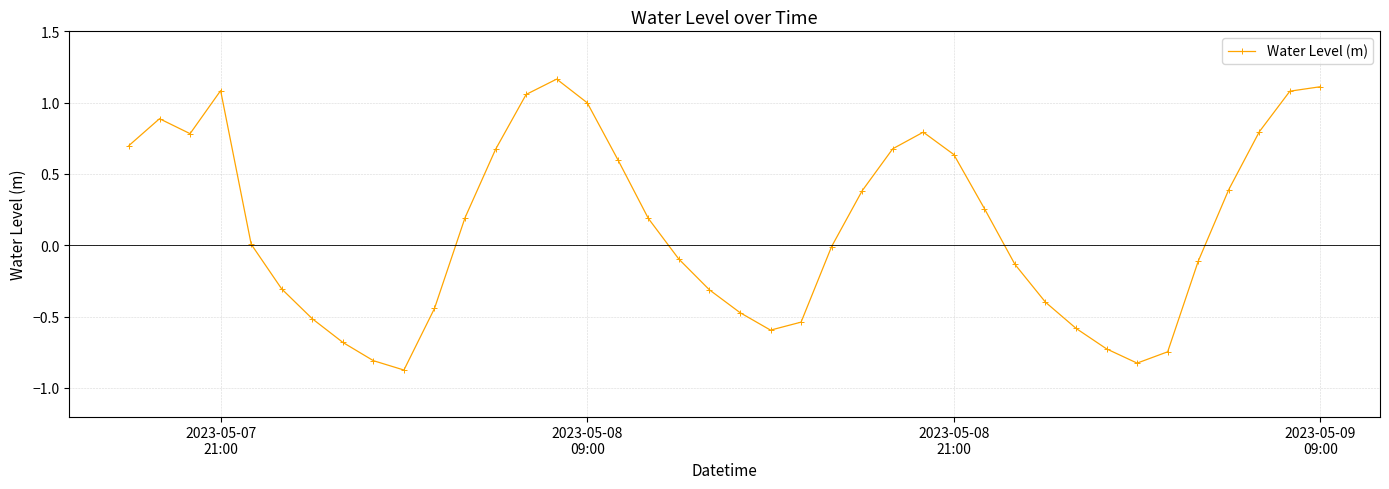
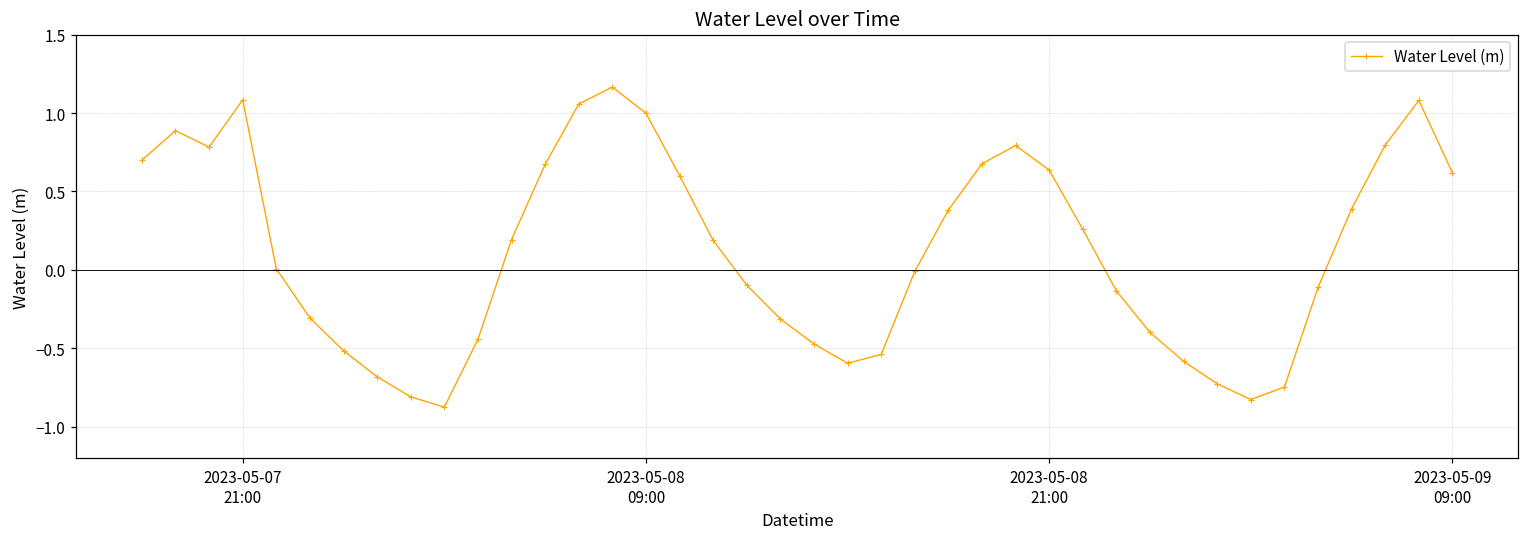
  {
    "2023-05-07 21:00": 1.08,
    "2023-05-08 09:00": 1.00,
    "2023-05-08 21:00": 0.64,
-   "2023-05-09 09:00": 1.11
+   "2023-05-09 09:00": 0.62
  }
